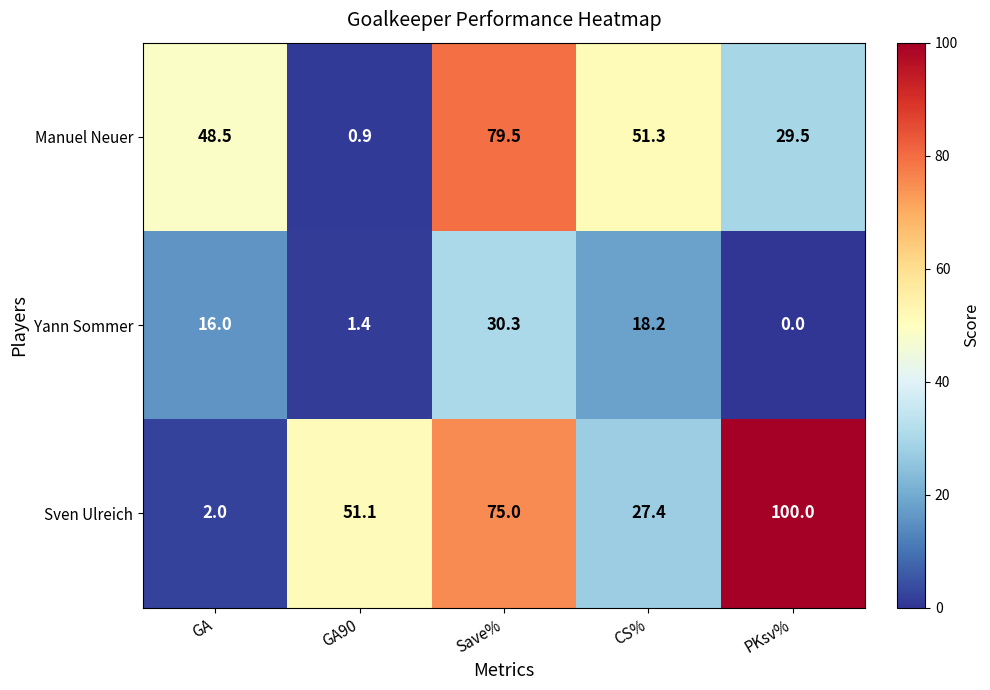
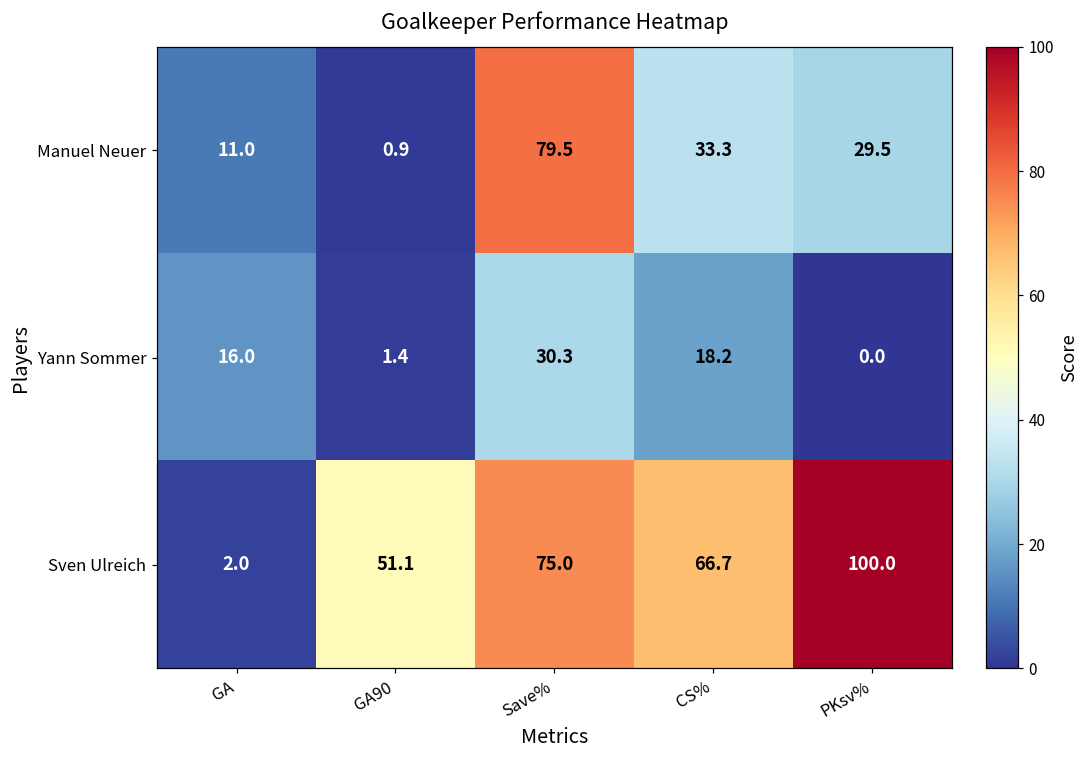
  {
    "Manuel Neuer": {
-     "GA": 48.5,
+     "GA": 11.0,
      "GA90": 0.9,
      "Save%": 79.5,
-     "CS%": 51.3,
+     "CS%": 33.3,
      "PKsv%": 29.5
    },
    "Yann Sommer": {
      "GA": 16.0,
      "GA90": 1.4,
      "Save%": 30.3,
      "CS%": 18.2,
      "PKsv%": 0.0
    },
    "Sven Ulreich": {
      "GA": 2.0,
      "GA90": 51.1,
      "Save%": 75.0,
-     "CS%": 27.4,
+     "CS%": 66.7,
      "PKsv%": 100.0
    }
  }
